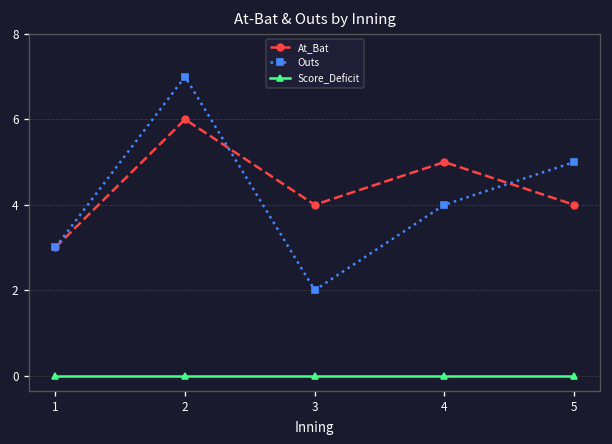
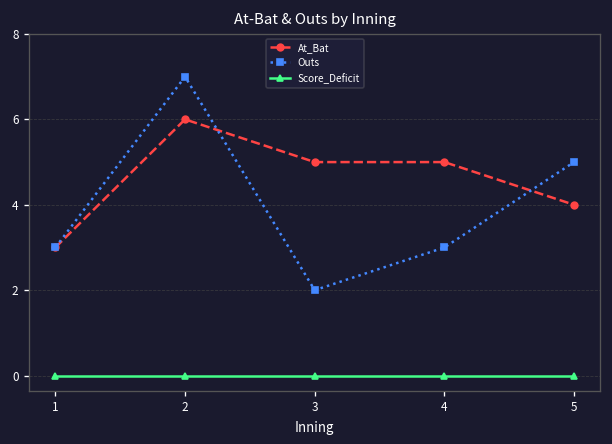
  {
    "At_Bat": {
      "2": 6,
-     "3": 4,
+     "3": 5,
      "4": 5,
      "5": 4
    },
    "Outs": {
      "2": 7,
      "3": 2,
-     "4": 4,
+     "4": 3,
      "5": 5
    },
    "Score_Deficit": {
      "1": 0,
      "2": 0,
      "3": 0,
      "4": 0,
      "5": 0
    }
  }
